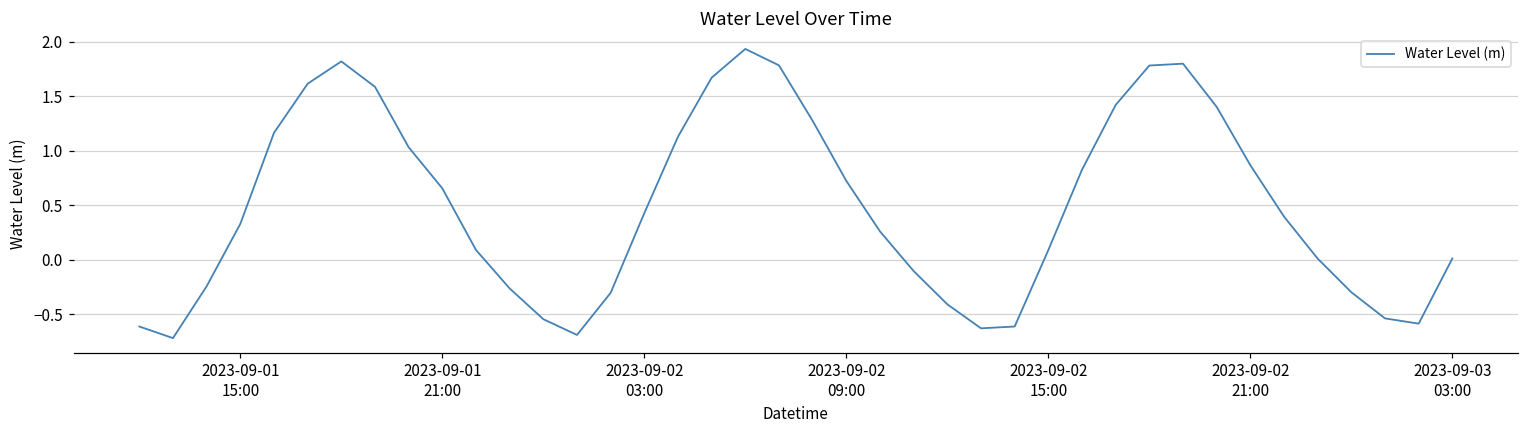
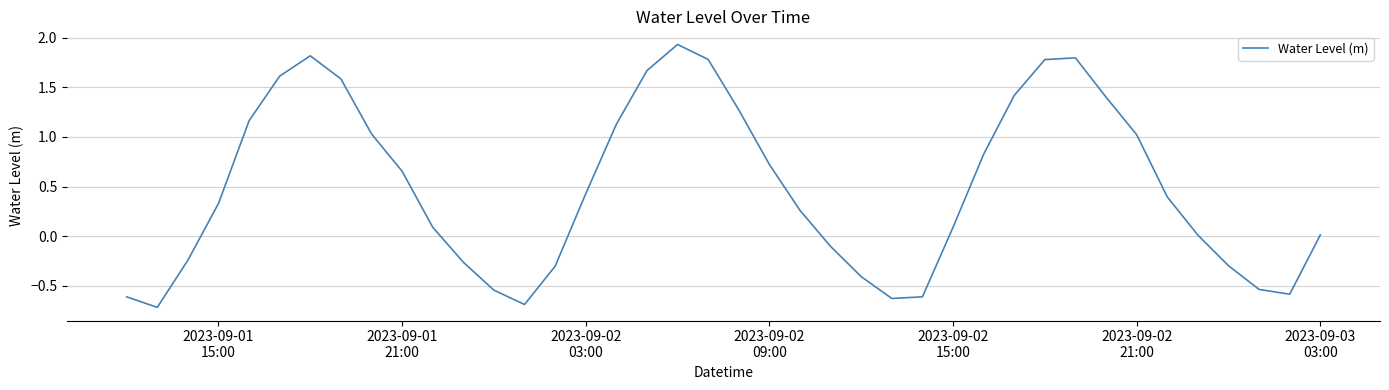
  {
    "2023-09-01 15:00": 0.3,
    "2023-09-01 21:00": 0.7,
    "2023-09-02 03:00": 0.4,
    "2023-09-02 09:00": 0.7,
    "2023-09-02 15:00": 0.1,
-   "2023-09-02 21:00": 0.9,
+   "2023-09-02 21:00": 1.0,
    "2023-09-03 03:00": 0.0
  }
